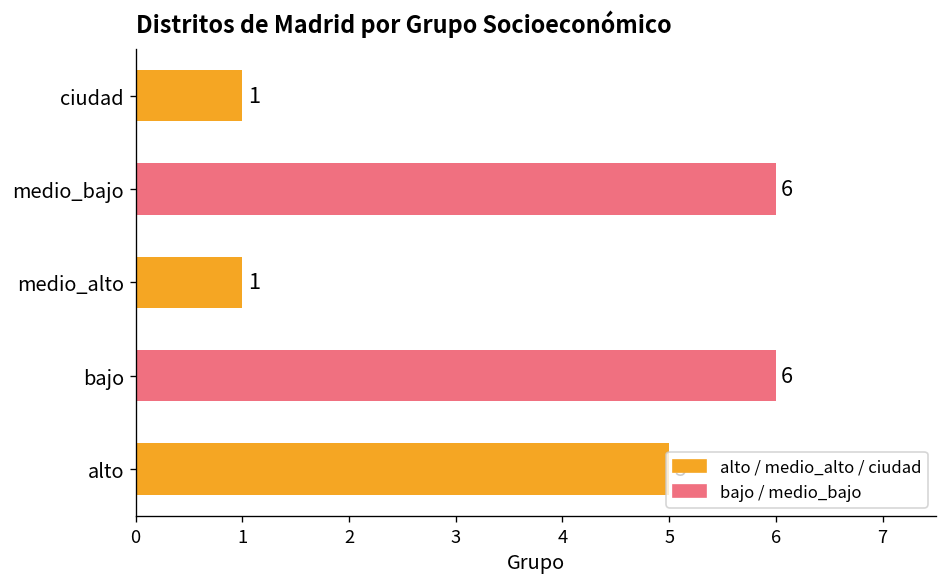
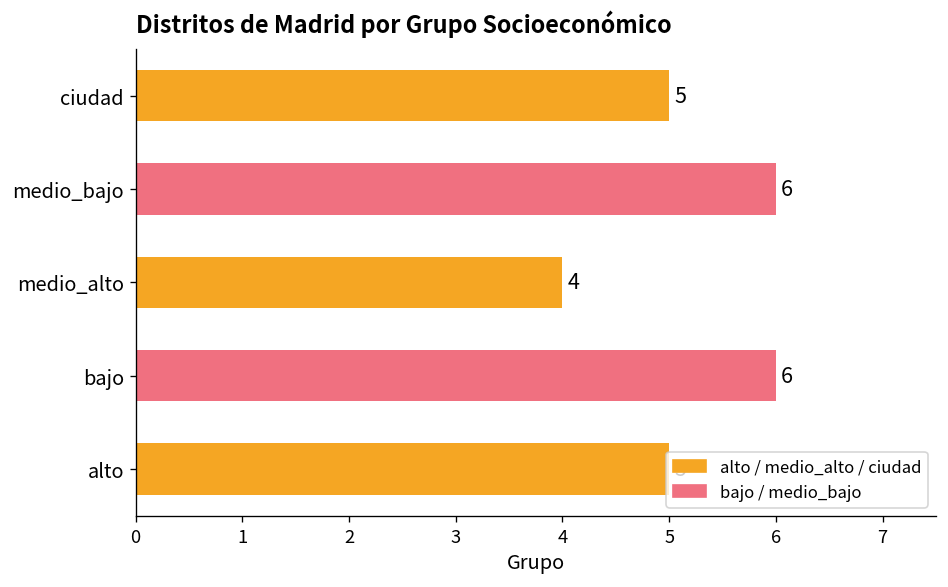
  {
-   "ciudad": 1,
+   "ciudad": 5,
    "medio_bajo": 6,
-   "medio_alto": 1,
+   "medio_alto": 4,
    "bajo": 6
  }
